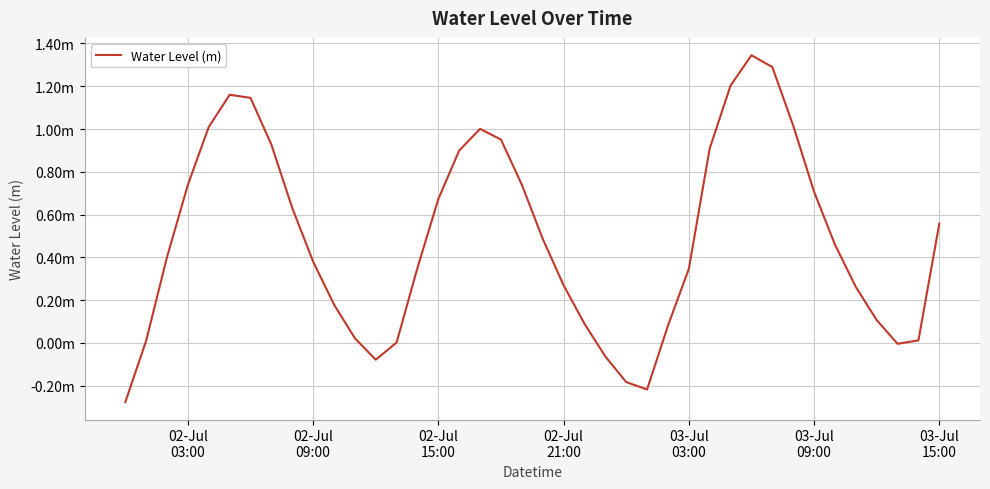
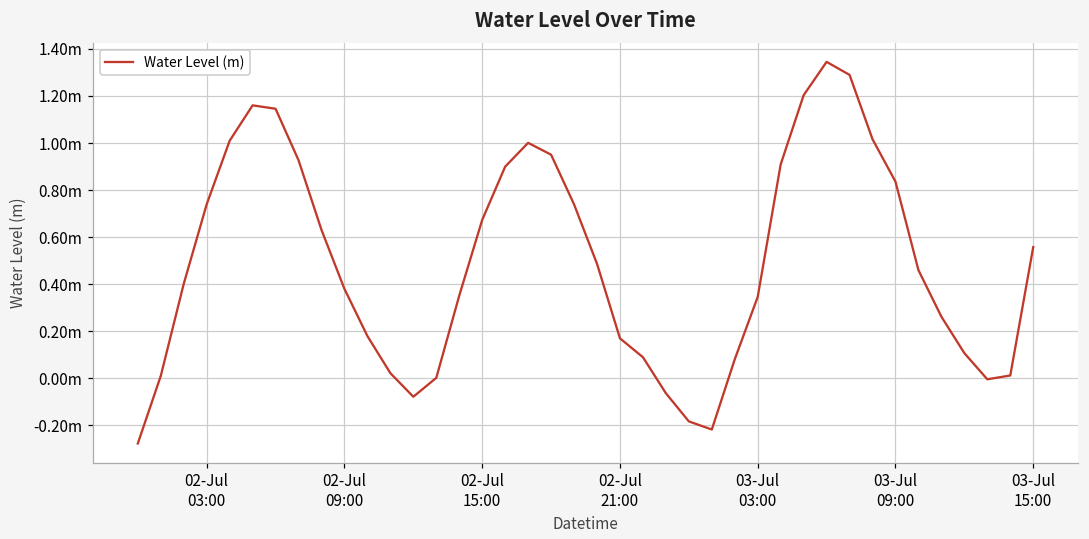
  {
    "02-Jul 03:00": "0.74m",
    "02-Jul 09:00": "0.38m",
    "02-Jul 15:00": "0.67m",
-   "02-Jul 21:00": "0.27m",
+   "02-Jul 21:00": "0.17m",
    "03-Jul 03:00": "0.35m",
-   "03-Jul 09:00": "0.71m",
+   "03-Jul 09:00": "0.84m",
    "03-Jul 15:00": "0.56m"
  }
